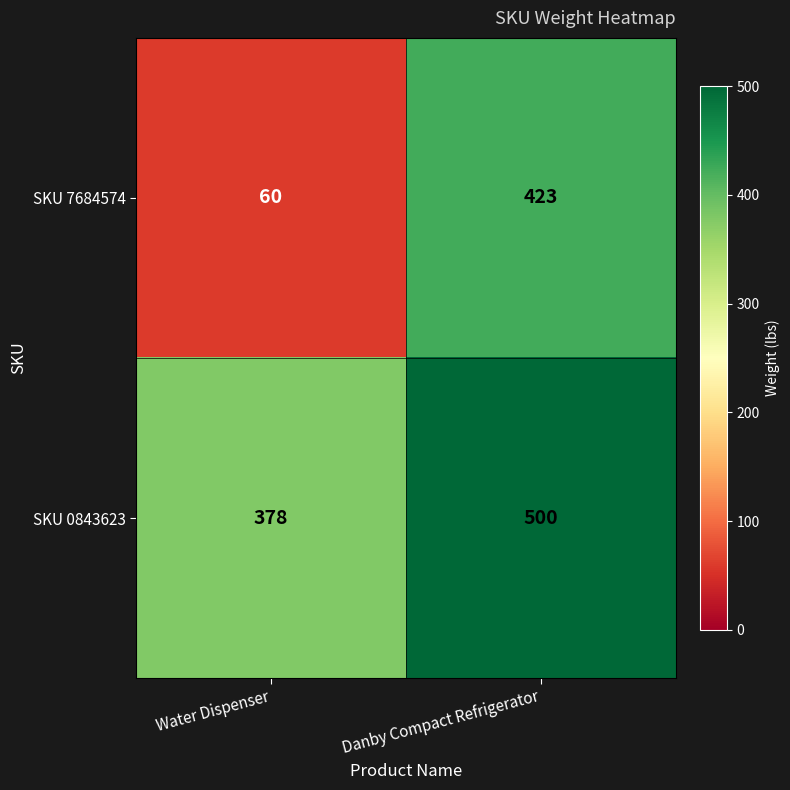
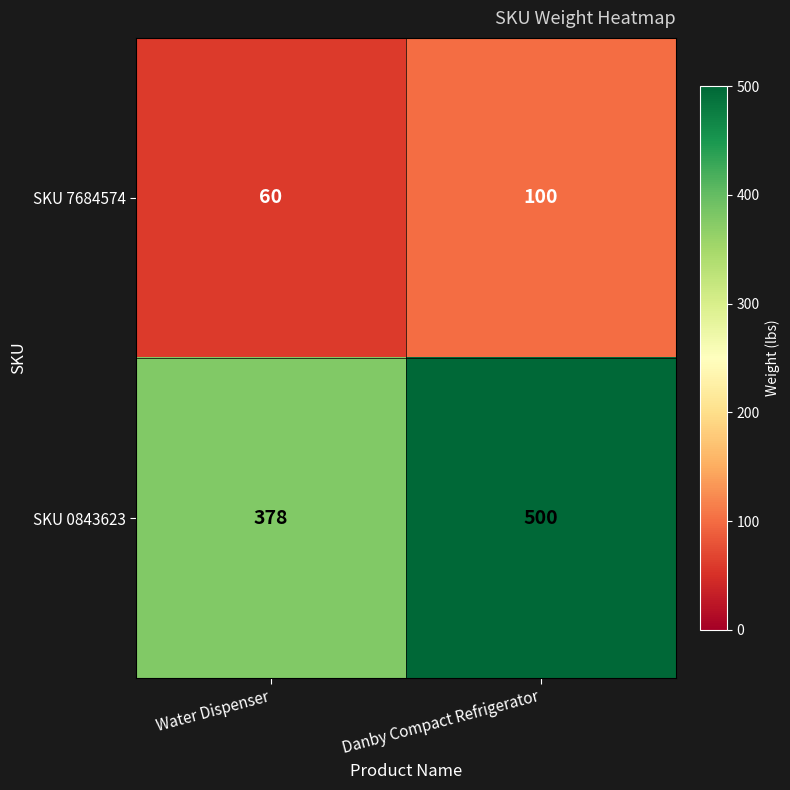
  {
    "SKU 7684574": {
      "Water Dispenser": 60,
-     "Danby Compact Refrigerator": 423
+     "Danby Compact Refrigerator": 100
    },
    "SKU 0843623": {
      "Water Dispenser": 378,
      "Danby Compact Refrigerator": 500
    }
  }
